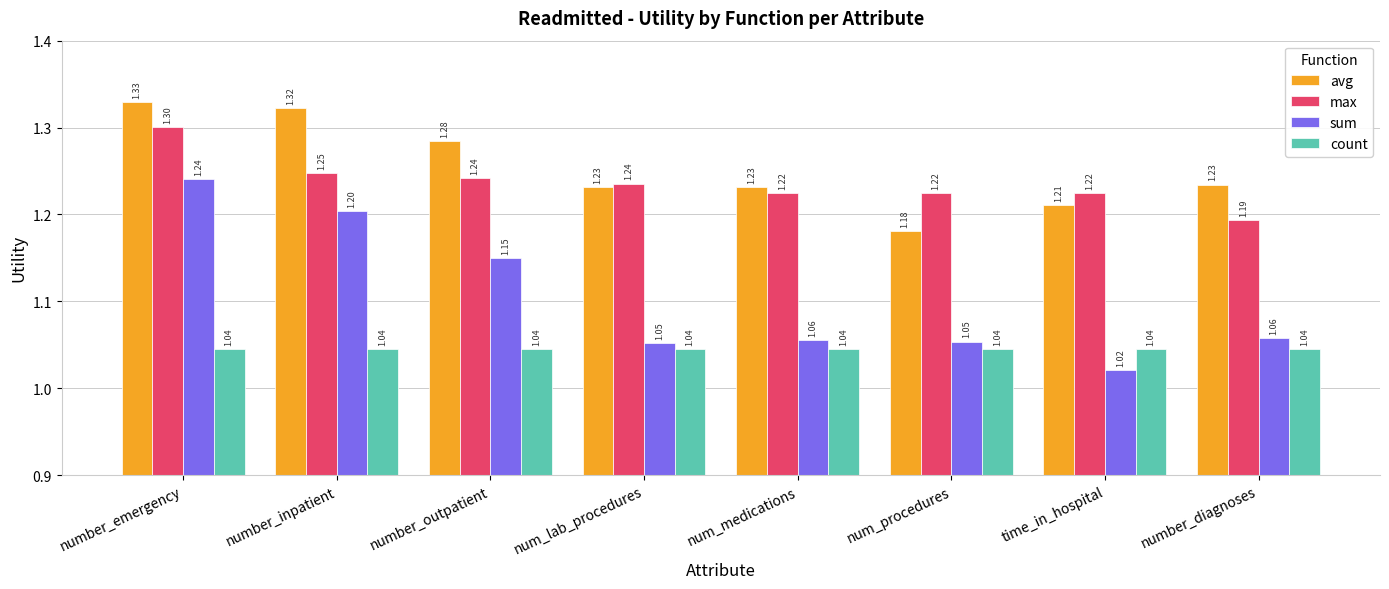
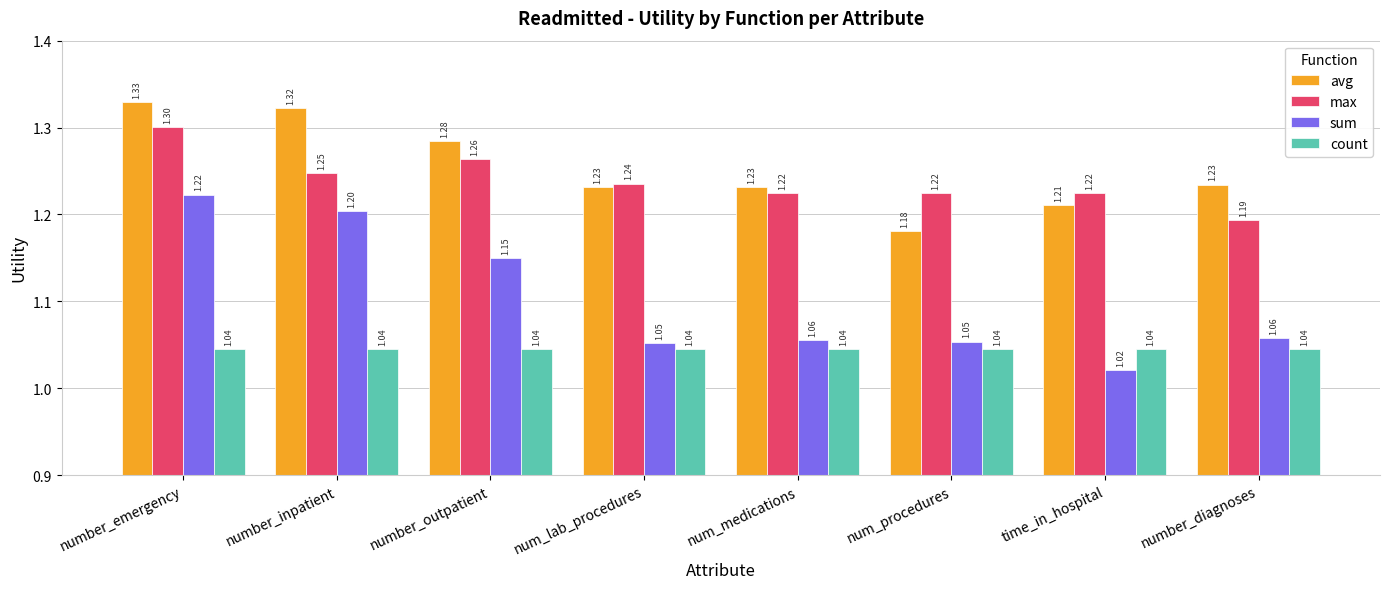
  {
    "avg": {
      "number_emergency": 1.33,
      "number_inpatient": 1.32,
      "number_outpatient": 1.28,
      "num_lab_procedures": 1.23,
      "num_medications": 1.23,
      "num_procedures": 1.18,
      "time_in_hospital": 1.21,
      "number_diagnoses": 1.23
    },
    "max": {
      "number_emergency": 1.30,
      "number_inpatient": 1.25,
-     "number_outpatient": 1.24,
+     "number_outpatient": 1.26,
      "num_lab_procedures": 1.24,
      "num_medications": 1.22,
      "num_procedures": 1.22,
      "time_in_hospital": 1.22,
      "number_diagnoses": 1.19
    },
    "sum": {
-     "number_emergency": 1.24,
+     "number_emergency": 1.22,
      "number_inpatient": 1.20,
      "number_outpatient": 1.15,
      "num_lab_procedures": 1.05,
      "num_medications": 1.06,
      "num_procedures": 1.05,
      "time_in_hospital": 1.02,
      "number_diagnoses": 1.06
    },
    "count": {
      "number_emergency": 1.04,
      "number_inpatient": 1.04,
      "number_outpatient": 1.04,
      "num_lab_procedures": 1.04,
      "num_medications": 1.04,
      "num_procedures": 1.04,
      "time_in_hospital": 1.04,
      "number_diagnoses": 1.04
    }
  }
